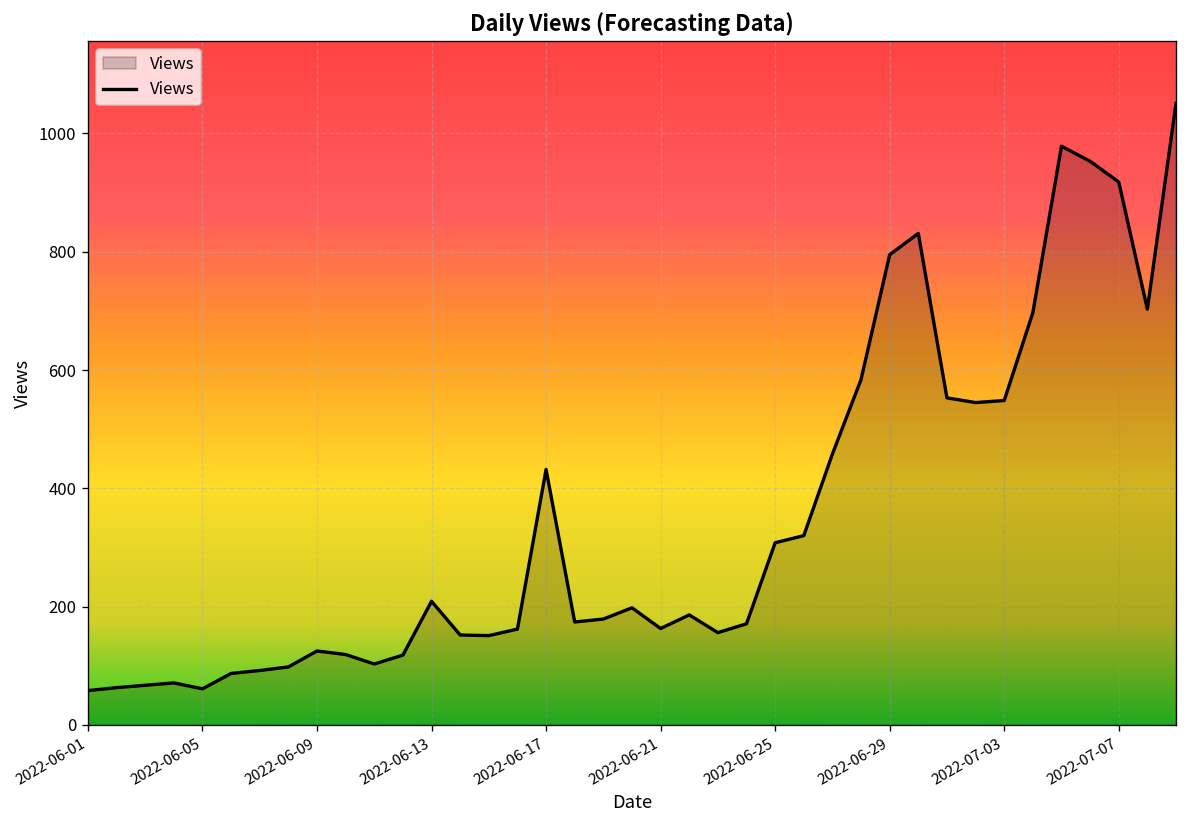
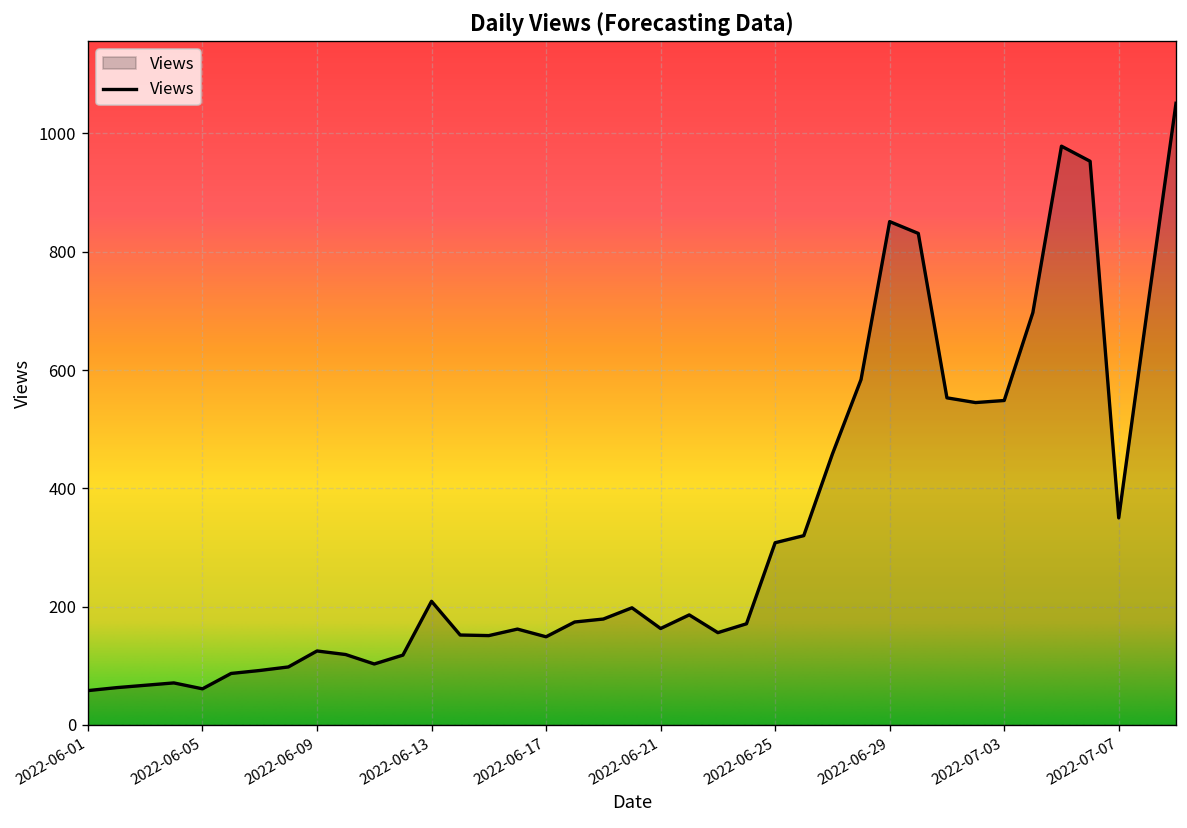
  {
    "2022-06-01": 60,
    "2022-06-05": 60,
    "2022-06-09": 130,
    "2022-06-13": 210,
-   "2022-06-17": 430,
+   "2022-06-17": 150,
    "2022-06-21": 160,
    "2022-06-25": 310,
-   "2022-06-29": 800,
+   "2022-06-29": 850,
    "2022-07-03": 550,
-   "2022-07-07": 920
+   "2022-07-07": 350
  }
